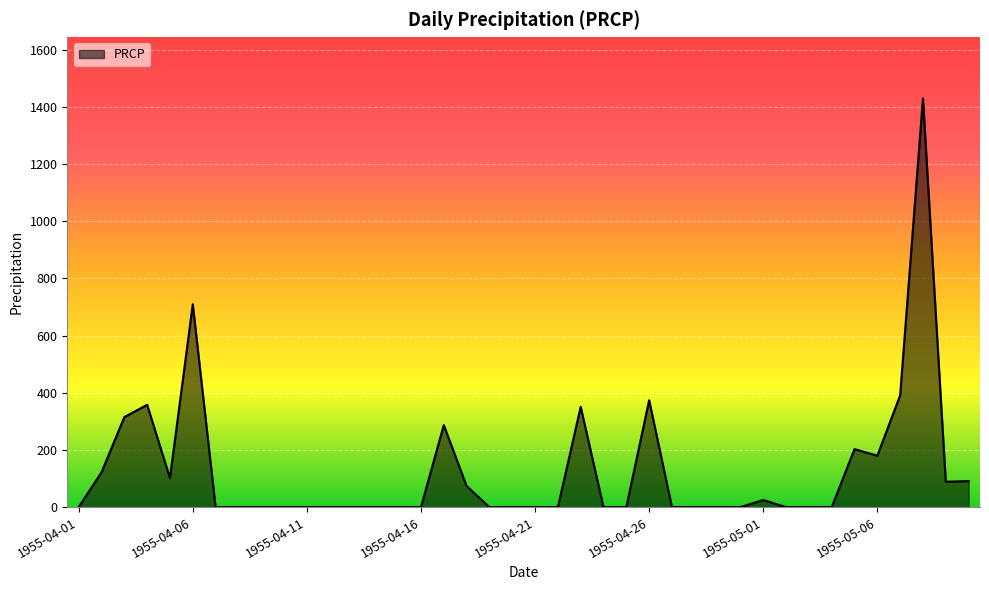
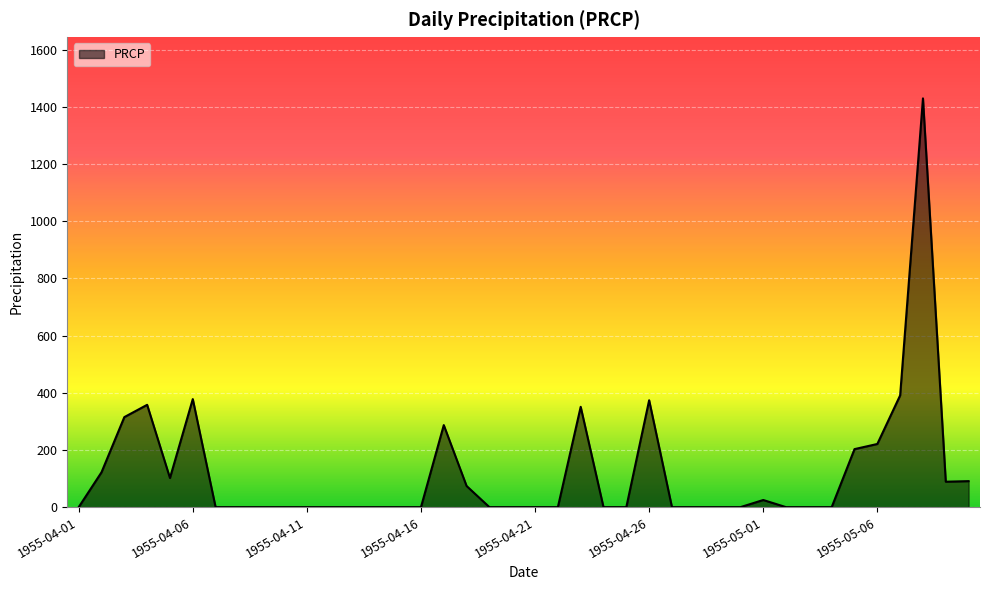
  {
    "1955-04-01": 0,
-   "1955-04-06": 710,
+   "1955-04-06": 380,
    "1955-04-11": 0,
    "1955-04-16": 0,
    "1955-04-21": 0,
    "1955-04-26": 370,
    "1955-05-01": 30,
-   "1955-05-06": 180
+   "1955-05-06": 220
  }
